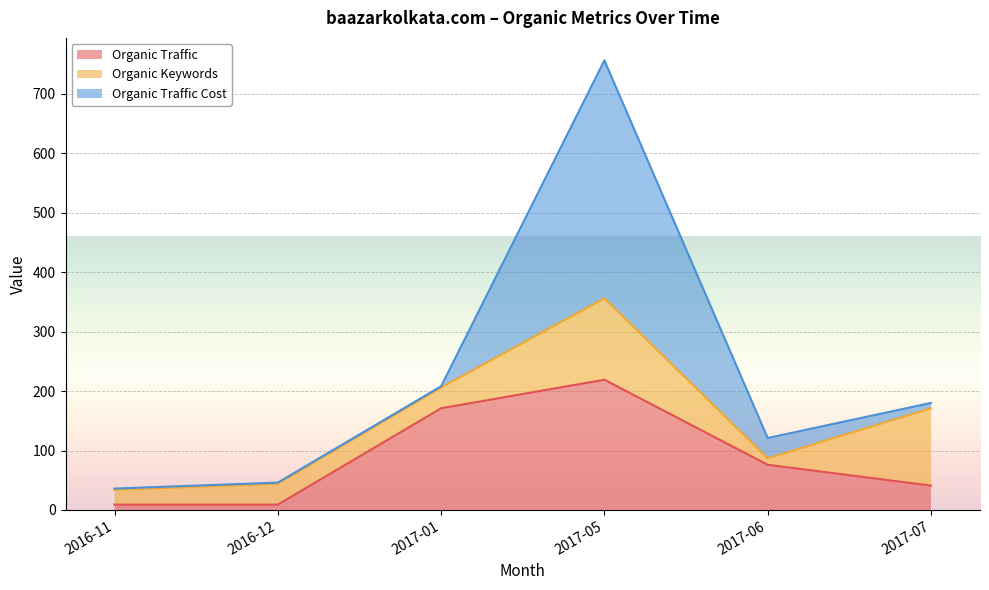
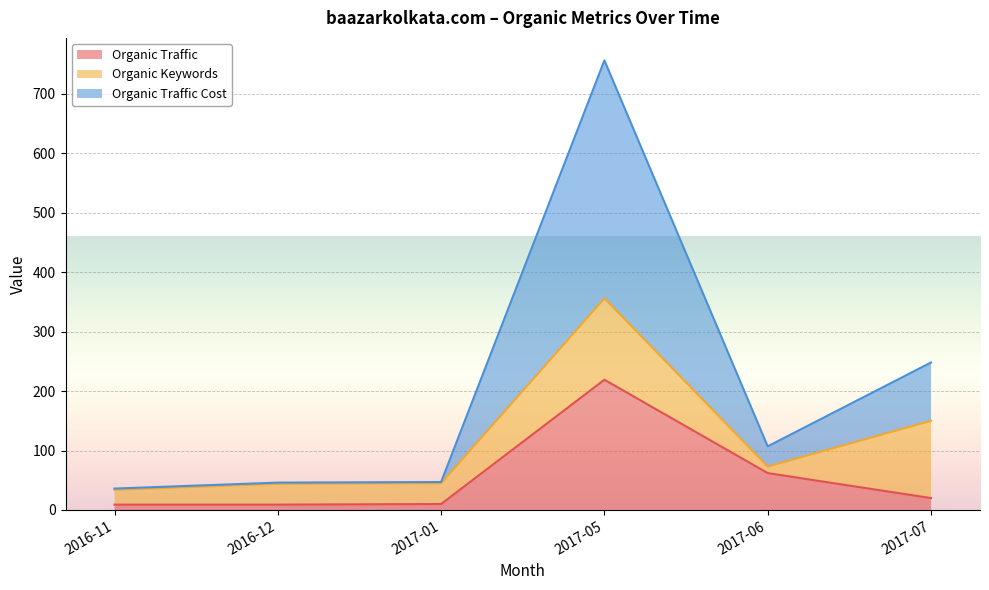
  {
    "Organic Traffic": {
      "2016-11": 10,
      "2016-12": 10,
-     "2017-01": 170,
+     "2017-01": 10,
      "2017-05": 220,
-     "2017-06": 80,
-     "2017-07": 40
+     "2017-06": 60,
+     "2017-07": 20
    },
    "Organic Keywords": {
      "2017-05": 140,
      "2017-06": 10,
      "2017-07": 130
    },
    "Organic Traffic Cost": {
      "2017-05": 400,
      "2017-06": 30,
-     "2017-07": 10
+     "2017-07": 100
    }
  }
